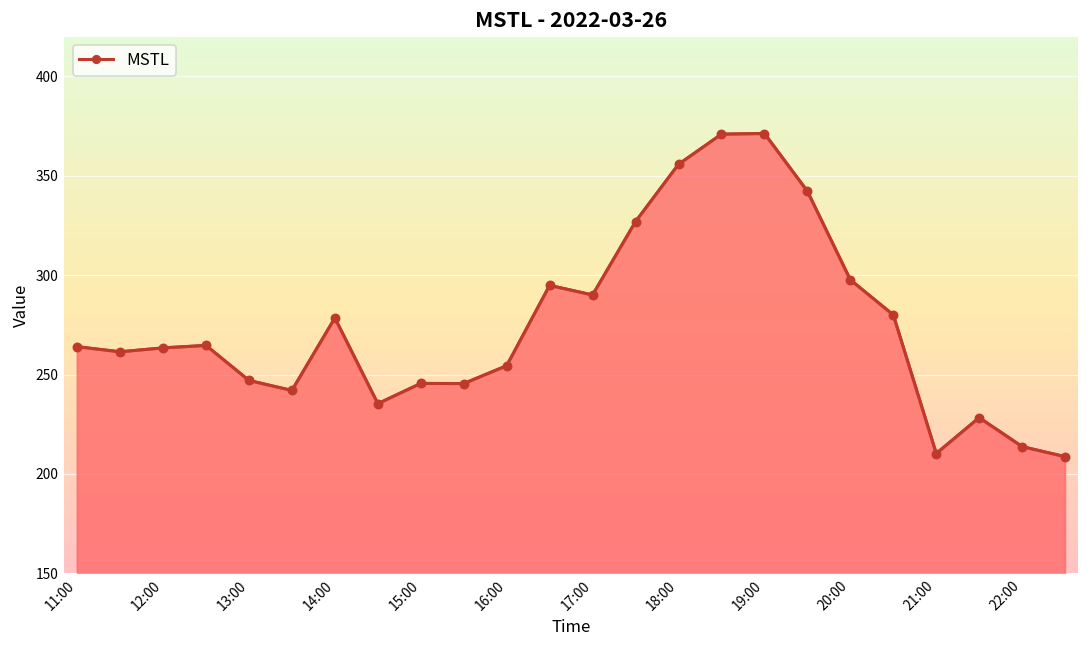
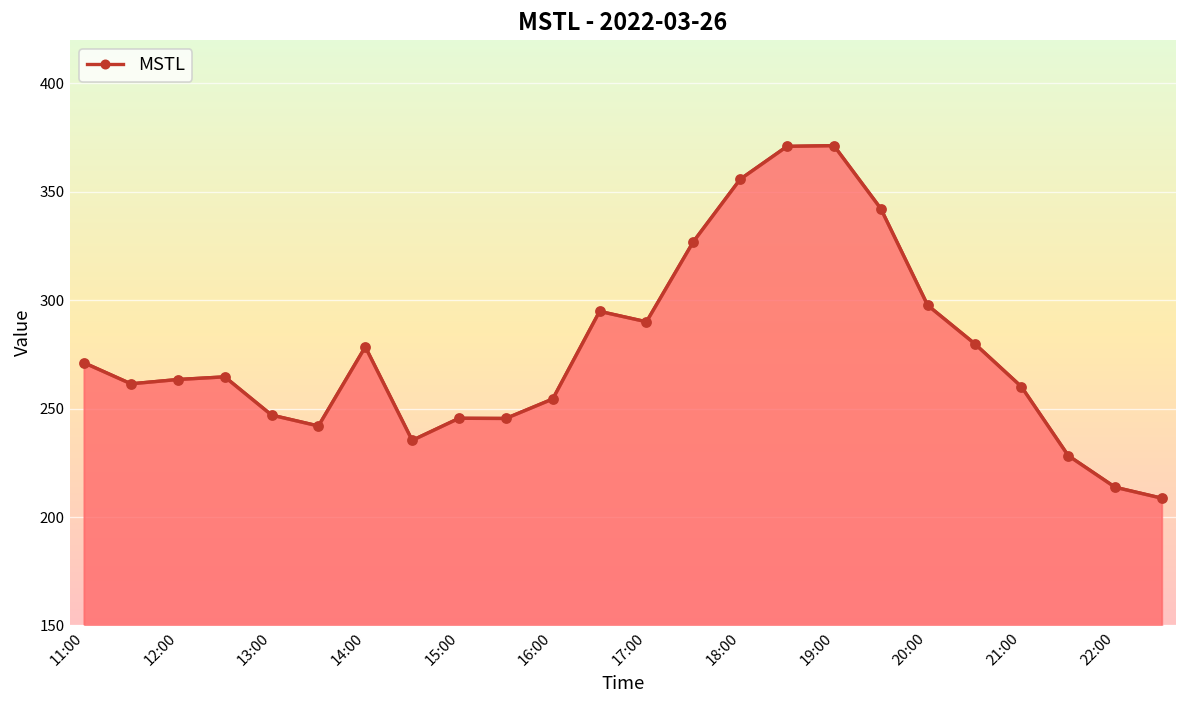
  {
-   "11:00": 264,
+   "11:00": 271,
    "12:00": 263,
    "13:00": 247,
    "14:00": 278,
    "15:00": 246,
    "16:00": 254,
    "17:00": 290,
    "18:00": 356,
    "19:00": 371,
    "20:00": 298,
-   "21:00": 210,
+   "21:00": 260,
    "22:00": 214
  }
